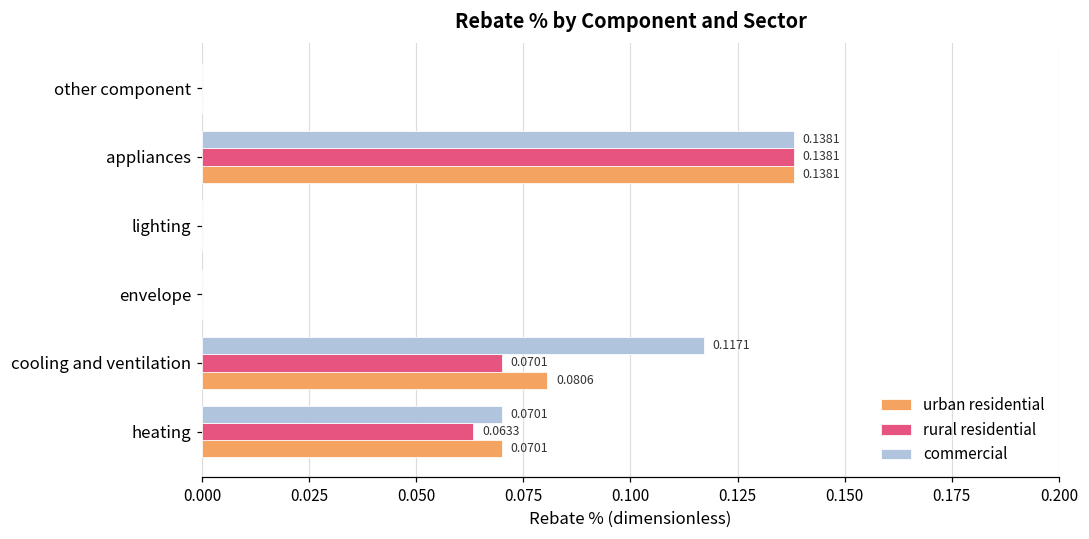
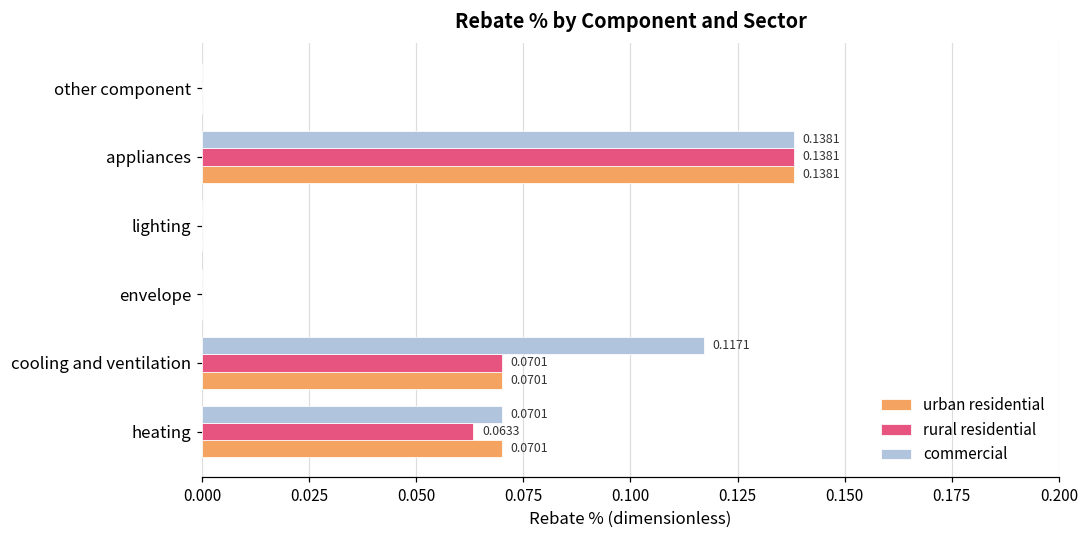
  {
    "urban residential": {
      "appliances": 0.1381,
-     "cooling and ventilation": 0.0806,
+     "cooling and ventilation": 0.0701,
      "heating": 0.0701
    },
    "rural residential": {
      "appliances": 0.1381,
      "cooling and ventilation": 0.0701,
      "heating": 0.0633
    },
    "commercial": {
      "appliances": 0.1381,
      "cooling and ventilation": 0.1171,
      "heating": 0.0701
    }
  }
